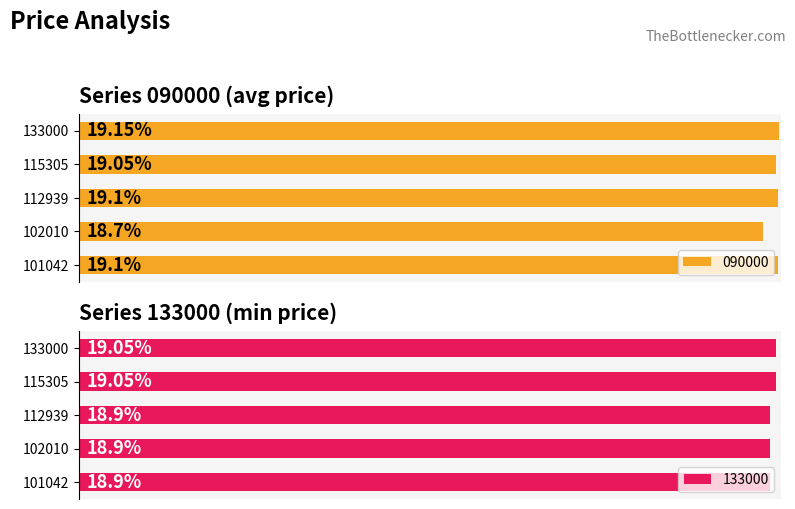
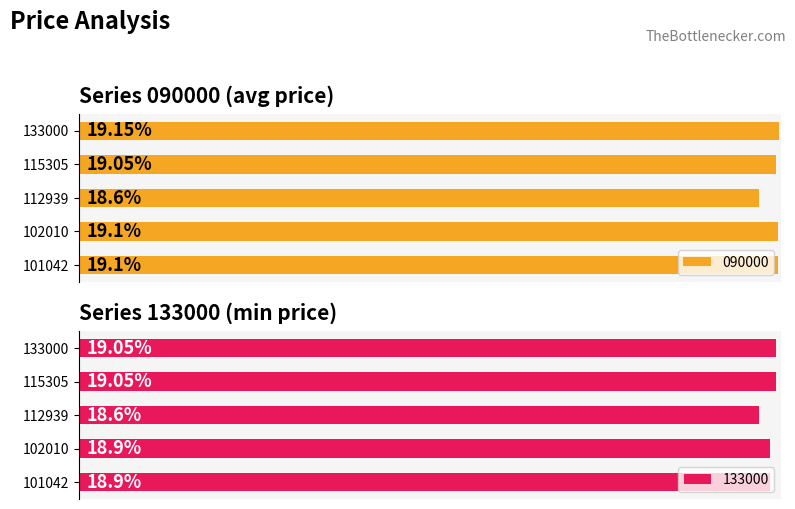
  {
    "Series 090000 (avg price)": {
      "133000": "19.15%",
      "115305": "19.05%",
-     "112939": "19.1%",
-     "102010": "18.7%",
+     "112939": "18.6%",
+     "102010": "19.1%",
      "101042": "19.1%"
    },
    "Series 133000 (min price)": {
      "133000": "19.05%",
      "115305": "19.05%",
-     "112939": "18.9%",
+     "112939": "18.6%",
      "102010": "18.9%"
    }
  }
